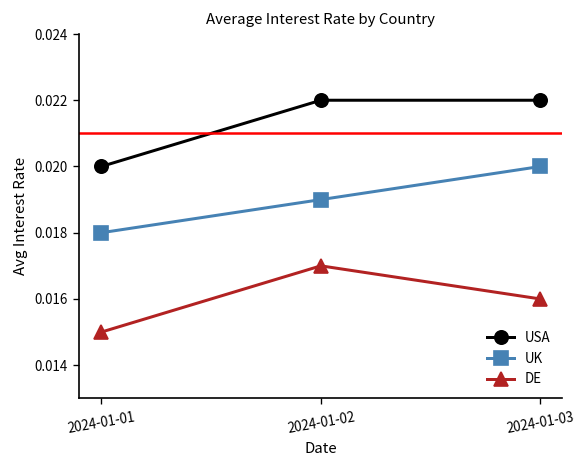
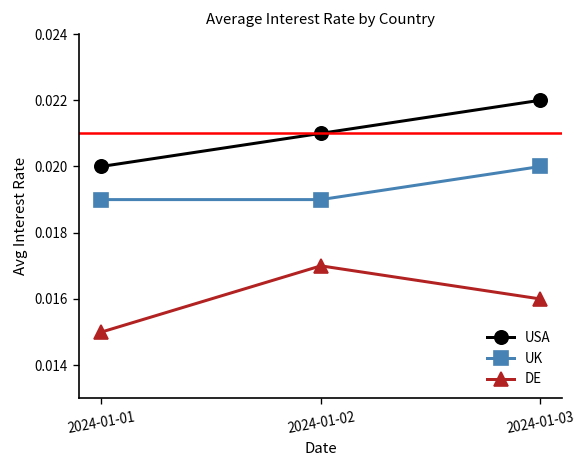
  {
    "USA": {
      "2024-01-01": 0.020,
-     "2024-01-02": 0.022,
+     "2024-01-02": 0.021,
      "2024-01-03": 0.022
    },
    "UK": {
-     "2024-01-01": 0.018,
+     "2024-01-01": 0.019,
      "2024-01-02": 0.019,
      "2024-01-03": 0.020
    },
    "DE": {
      "2024-01-01": 0.015,
      "2024-01-02": 0.017,
      "2024-01-03": 0.016
    }
  }
